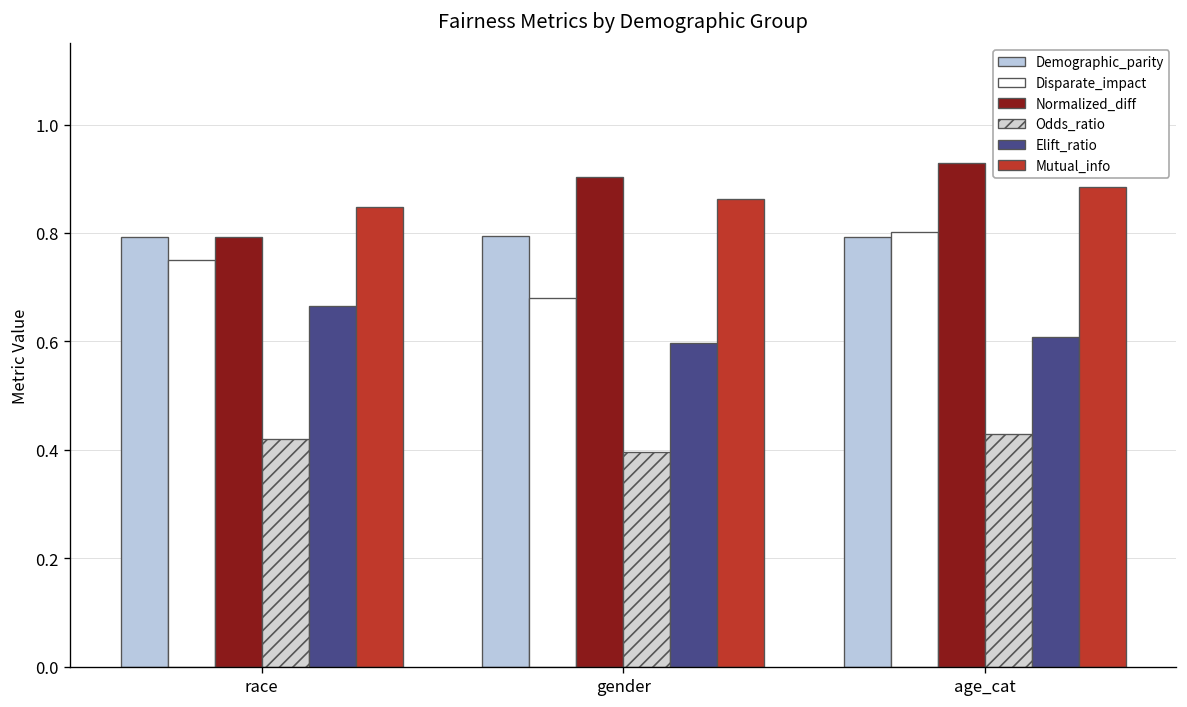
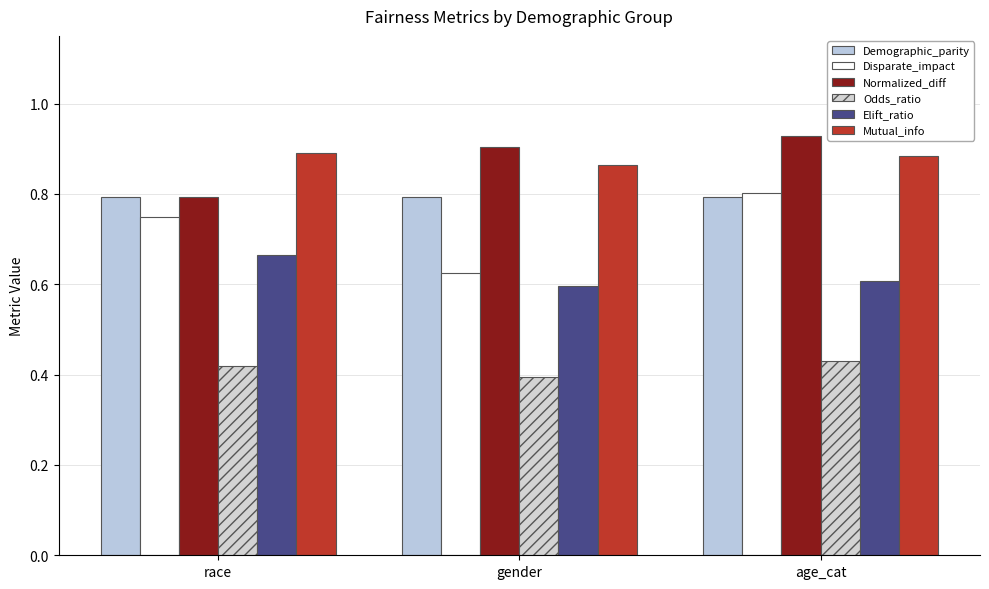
  {
    "Disparate_impact": {
      "race": 0.75,
-     "gender": 0.68,
+     "gender": 0.63,
      "age_cat": 0.80
    },
    "Normalized_diff": {
      "race": 0.79,
      "gender": 0.90,
      "age_cat": 0.93
    },
    "Elift_ratio": {
      "race": 0.67,
      "gender": 0.60,
      "age_cat": 0.61
    },
    "Mutual_info": {
-     "race": 0.85,
+     "race": 0.89,
      "gender": 0.86,
      "age_cat": 0.88
    }
  }
